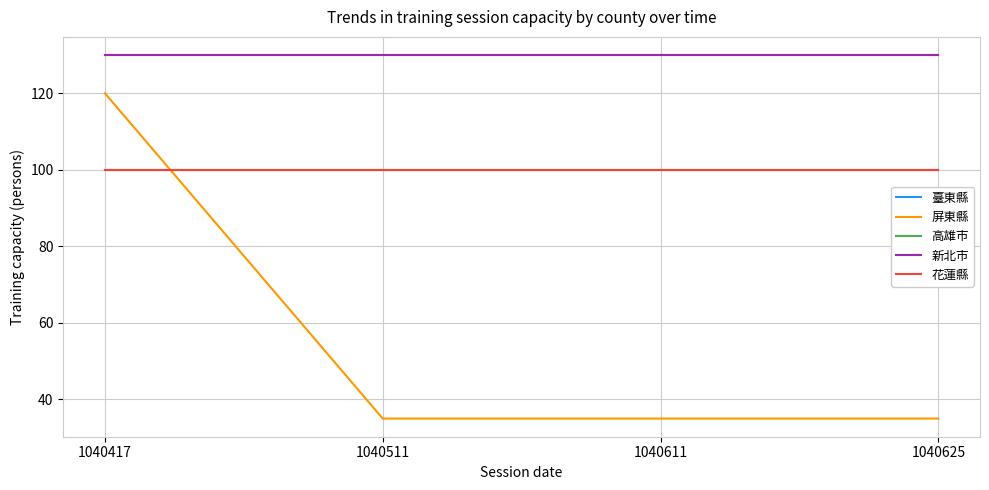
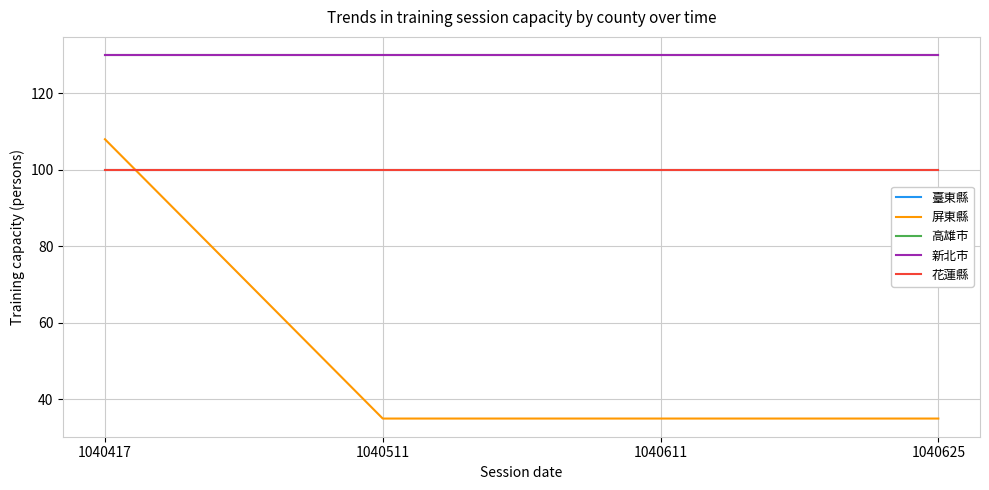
  {
    "花蓮縣": {
      "1040417": 100,
      "1040511": 100,
      "1040611": 100,
      "1040625": 100
    },
    "屏東縣": {
-     "1040417": 120,
+     "1040417": 108,
      "1040511": 35,
      "1040611": 35,
      "1040625": 35
    },
    "新北市": {
      "1040417": 130,
      "1040511": 130,
      "1040611": 130,
      "1040625": 130
    }
  }
